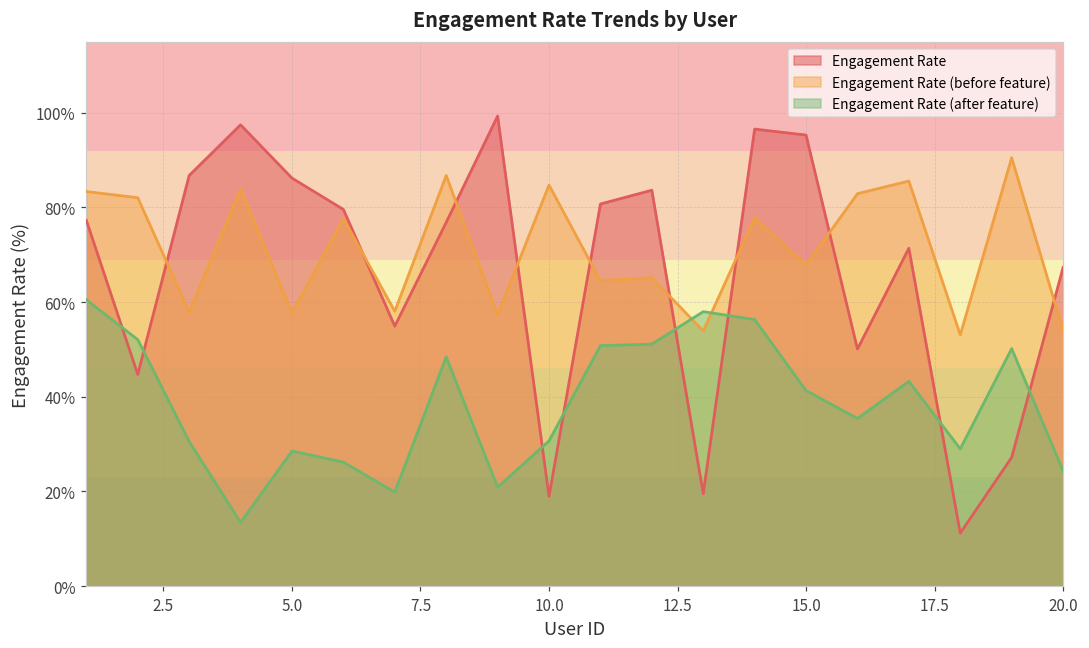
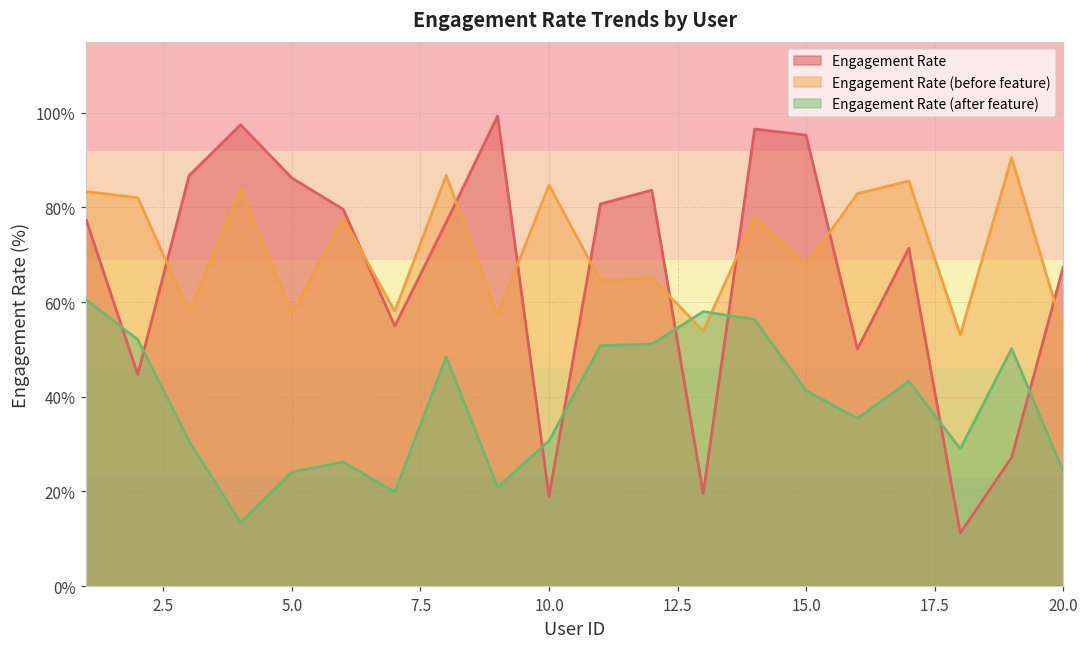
  {
    "Engagement Rate": {
      "5.0": "86%",
      "10.0": "19%",
      "15.0": "95%",
      "20.0": "67%"
    },
    "Engagement Rate (before feature)": {
      "5.0": "58%",
      "10.0": "85%",
      "15.0": "68%",
      "20.0": "54%"
    },
    "Engagement Rate (after feature)": {
-     "5.0": "29%",
+     "5.0": "24%",
      "10.0": "31%",
      "15.0": "41%",
      "20.0": "24%"
    }
  }
